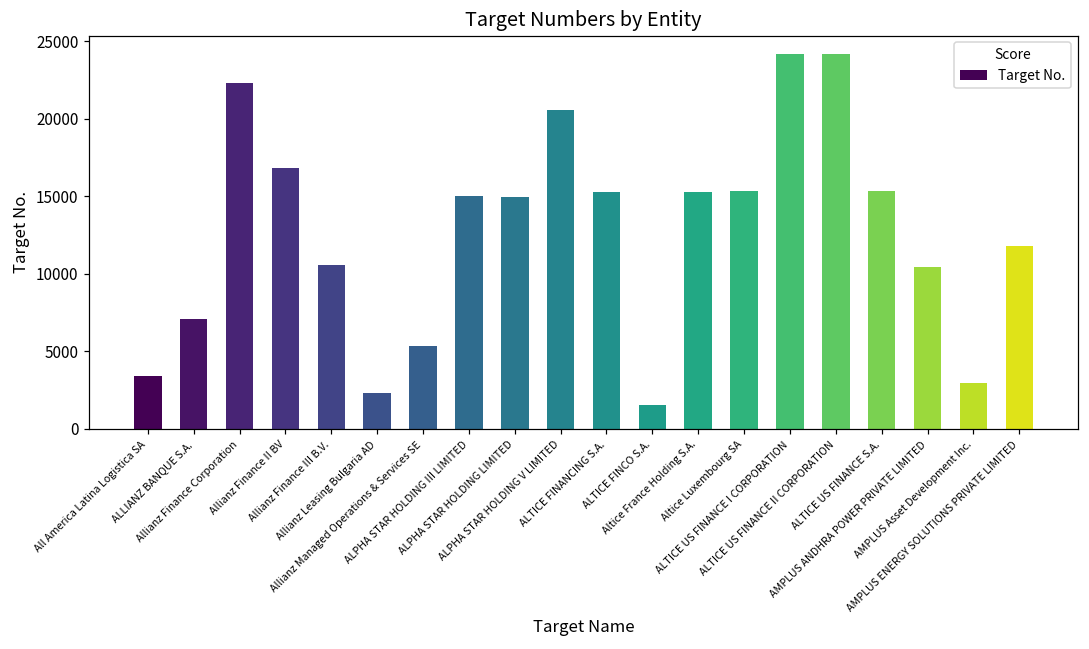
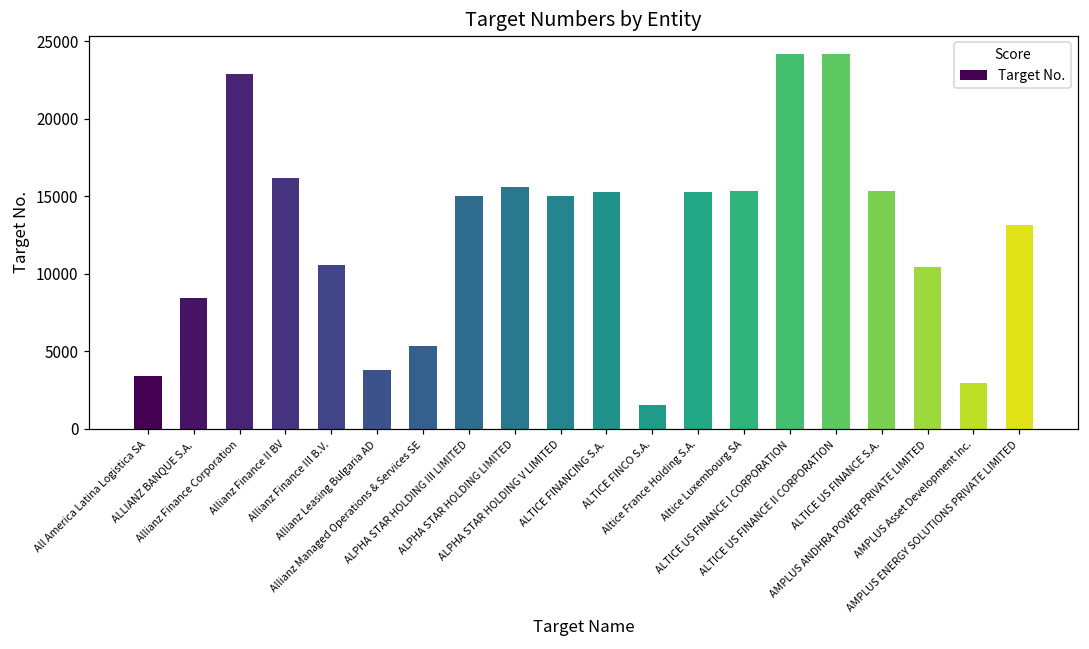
  {
    "All America Latina Logistica SA": 3400,
-   "ALLIANZ BANQUE S.A.": 7100,
-   "Allianz Finance Corporation": 22300,
-   "Allianz Finance II BV": 16800,
+   "ALLIANZ BANQUE S.A.": 8400,
+   "Allianz Finance Corporation": 22900,
+   "Allianz Finance II BV": 16200,
    "Allianz Finance III B.V.": 10600,
-   "Allianz Leasing Bulgaria AD": 2300,
+   "Allianz Leasing Bulgaria AD": 3800,
    "Allianz Managed Operations & Services SE": 5300,
    "ALPHA STAR HOLDING III LIMITED": 15000,
-   "ALPHA STAR HOLDING LIMITED": 14900,
-   "ALPHA STAR HOLDING V LIMITED": 20600,
+   "ALPHA STAR HOLDING LIMITED": 15600,
+   "ALPHA STAR HOLDING V LIMITED": 15000,
    "ALTICE FINANCING S.A.": 15300,
    "ALTICE FINCO S.A.": 1500,
    "Altice France Holding S.A.": 15300,
    "Altice Luxembourg SA": 15300,
    "ALTICE US FINANCE I CORPORATION": 24200,
    "ALTICE US FINANCE II CORPORATION": 24200,
    "ALTICE US FINANCE S.A.": 15300,
    "AMPLUS ANDHRA POWER PRIVATE LIMITED": 10400,
    "AMPLUS Asset Development Inc.": 2900,
-   "AMPLUS ENERGY SOLUTIONS PRIVATE LIMITED": 11800
+   "AMPLUS ENERGY SOLUTIONS PRIVATE LIMITED": 13200
  }
